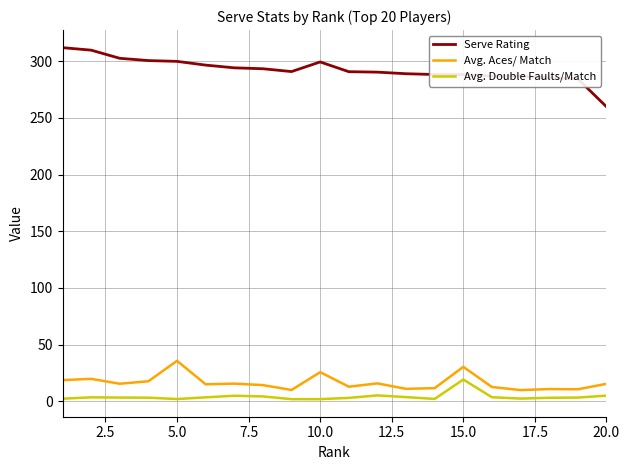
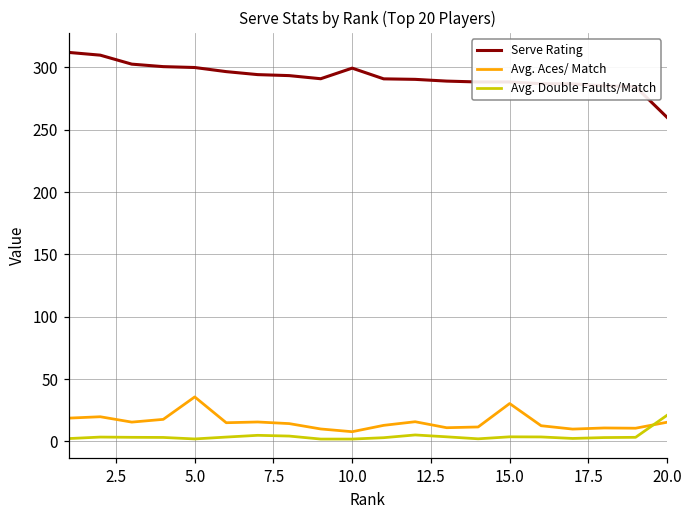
  {
    "Serve Rating": {
      "5.0": 300,
      "10.0": 299,
      "20.0": 260
    },
    "Avg. Aces/ Match": {
      "5.0": 36,
-     "10.0": 26,
+     "10.0": 8,
      "15.0": 30,
      "20.0": 15
    },
    "Avg. Double Faults/Match": {
      "5.0": 2,
      "10.0": 2,
-     "15.0": 19,
-     "20.0": 5
+     "15.0": 4,
+     "20.0": 21
    }
  }
